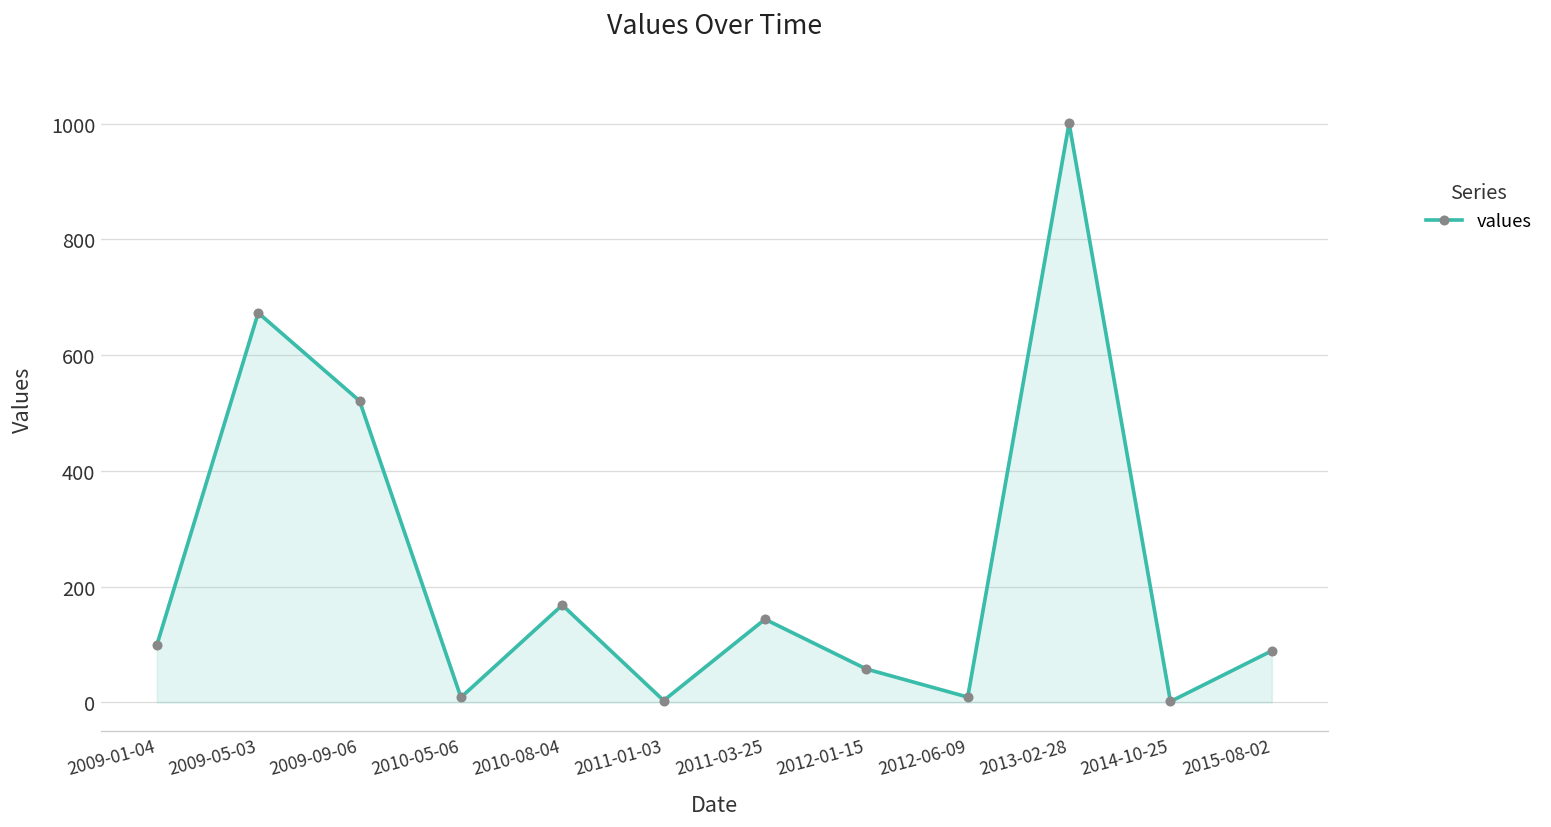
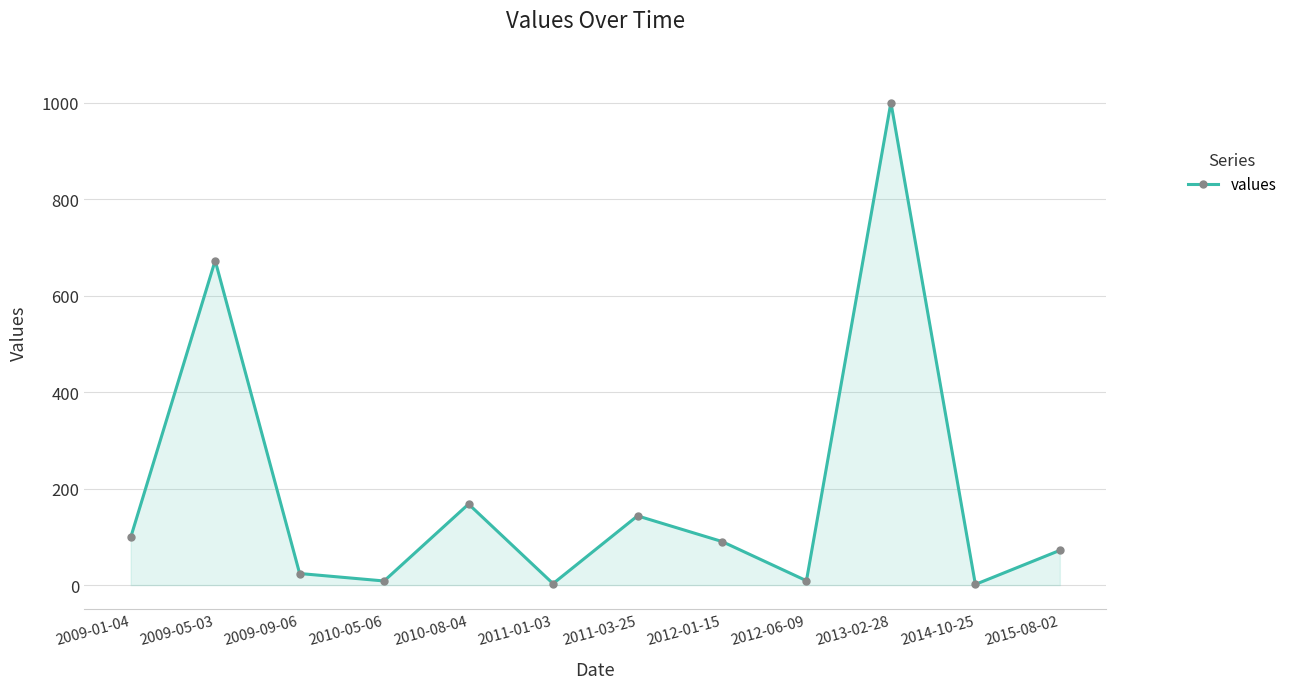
  {
    "2009-01-04": 100,
    "2009-05-03": 670,
-   "2009-09-06": 520,
+   "2009-09-06": 20,
    "2010-05-06": 10,
    "2010-08-04": 170,
    "2011-01-03": 0,
    "2011-03-25": 140,
-   "2012-01-15": 60,
+   "2012-01-15": 90,
    "2012-06-09": 10,
    "2013-02-28": 1000,
    "2014-10-25": 0,
-   "2015-08-02": 90
+   "2015-08-02": 70
  }
